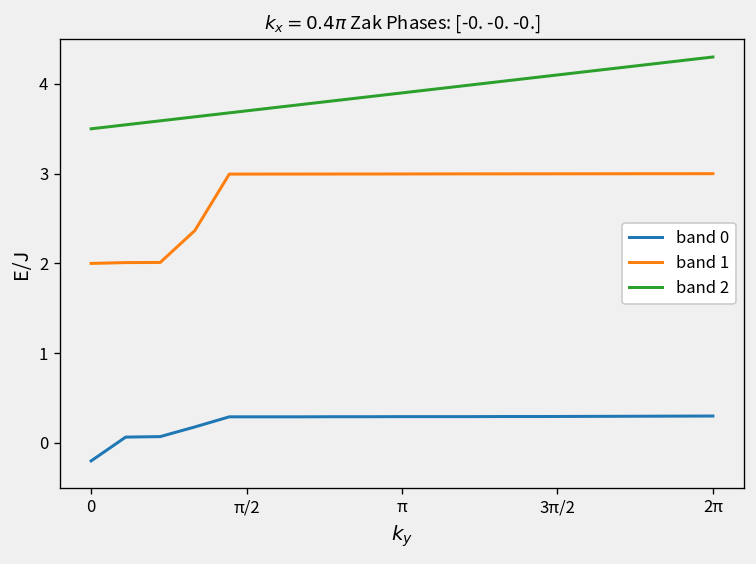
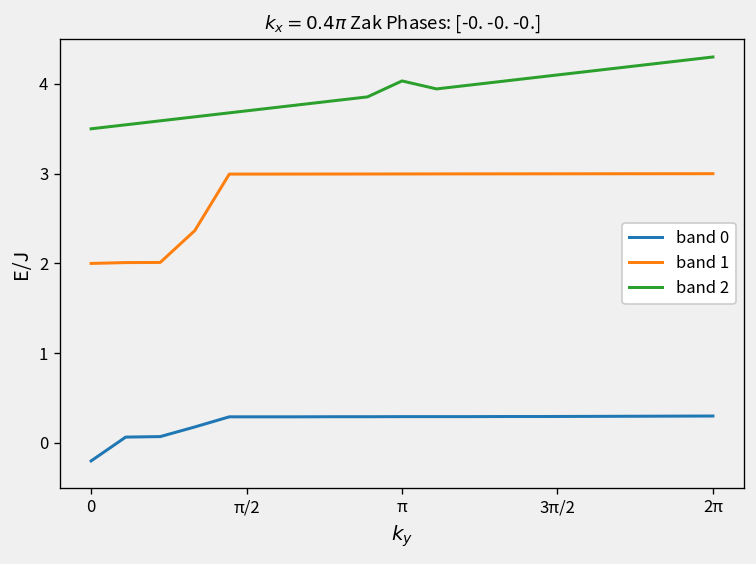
  {
    "band 0": {
      "0": -0.2,
      "π": 0.3,
      "2π": 0.3
    },
    "band 1": {
      "0": 2.0,
      "π": 3.0,
      "2π": 3.0
    },
    "band 2": {
      "0": 3.5,
-     "π": 3.9,
+     "π": 4.0,
      "2π": 4.3
    }
  }
